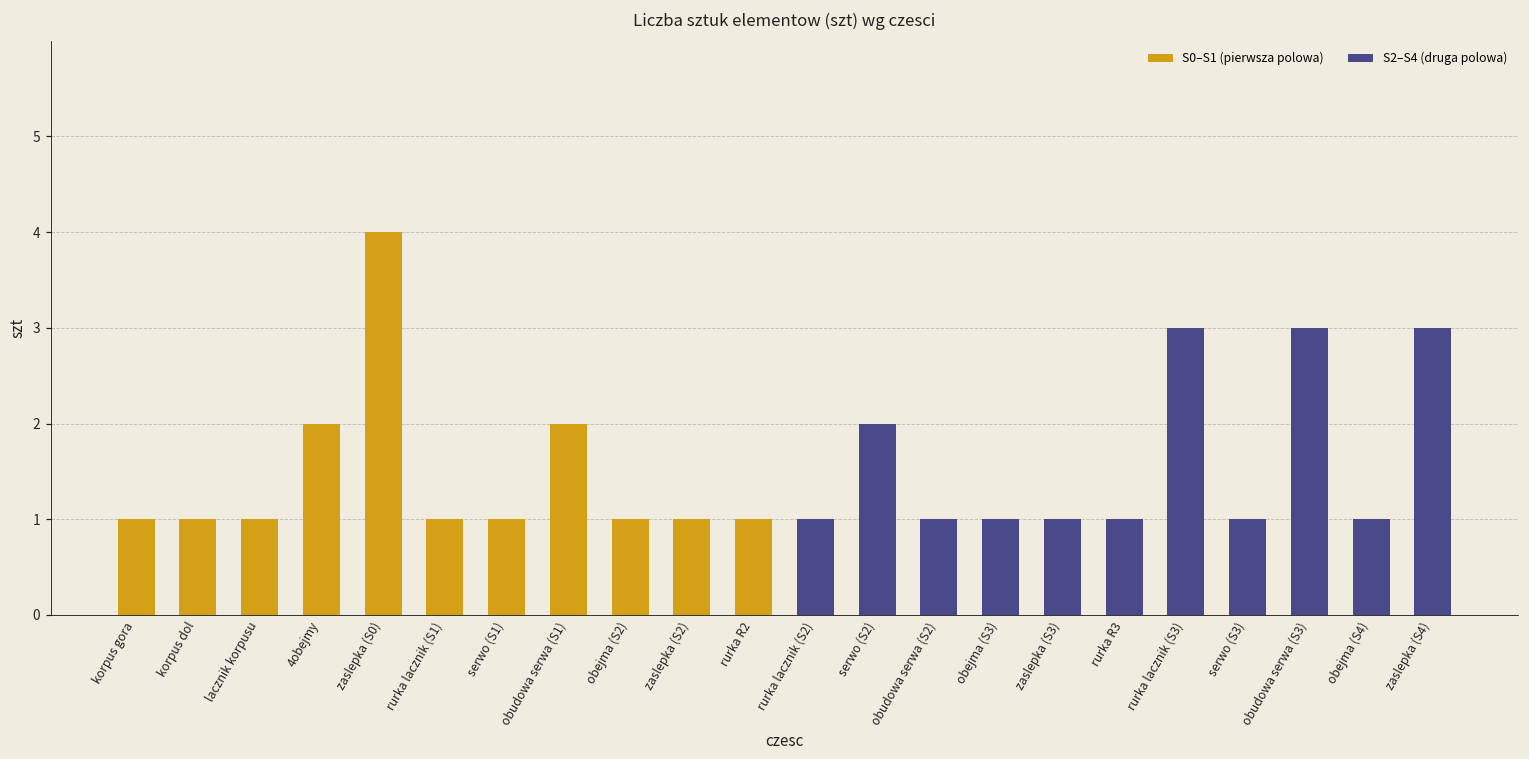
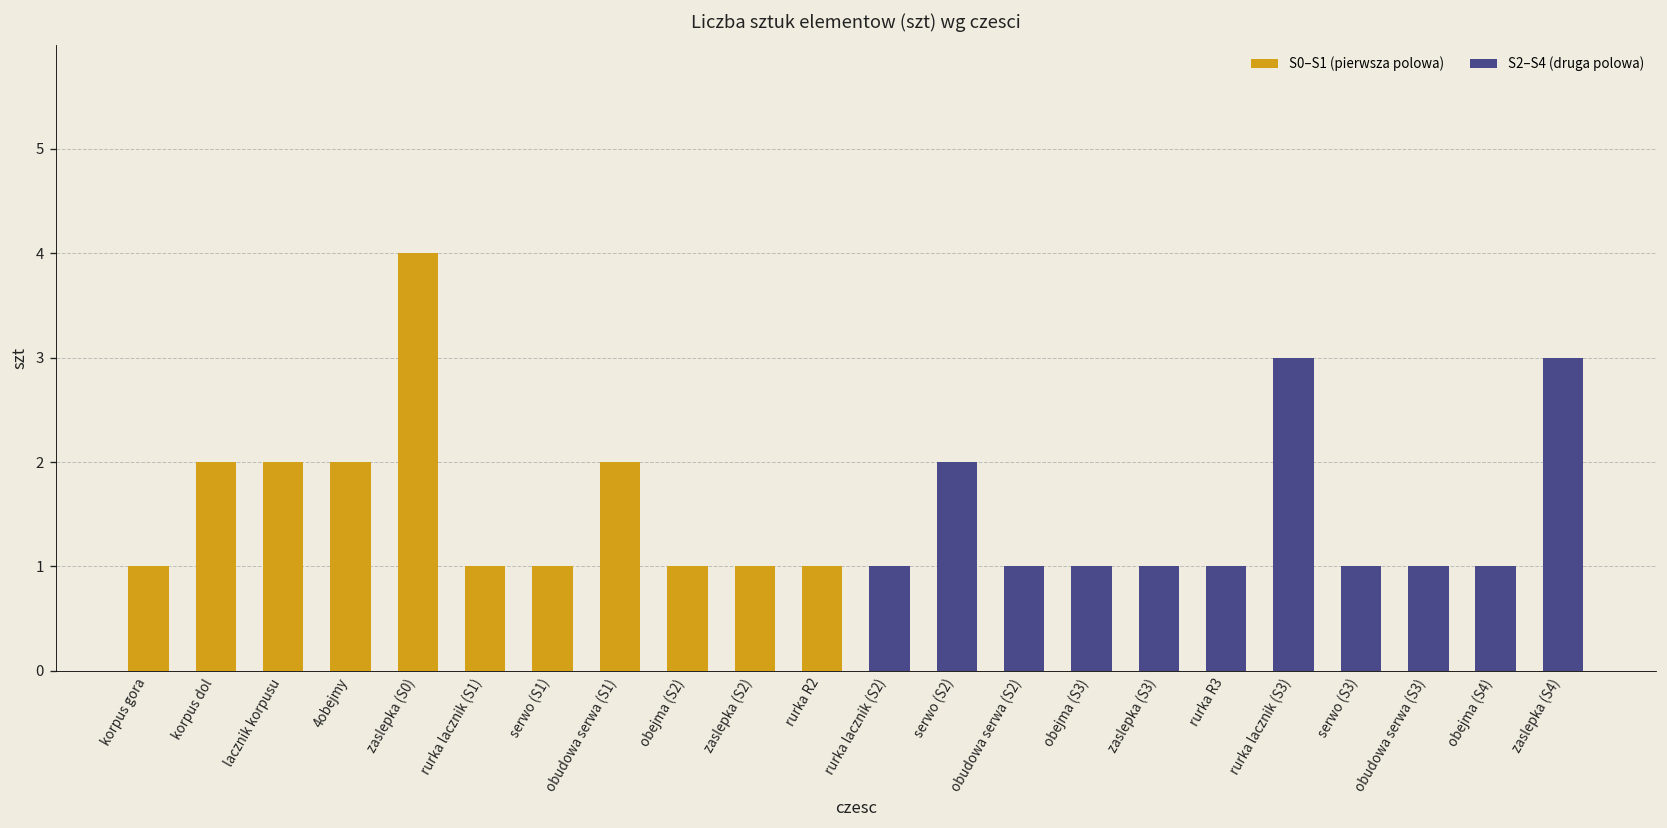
  {
    "korpus gora": 1,
-   "korpus dol": 1,
-   "lacznik korpusu": 1,
+   "korpus dol": 2,
+   "lacznik korpusu": 2,
    "4obejmy": 2,
    "zaslepka (S0)": 4,
    "rurka lacznik (S1)": 1,
    "serwo (S1)": 1,
    "obudowa serwa (S1)": 2,
    "obejma (S2)": 1,
    "zaslepka (S2)": 1,
    "rurka R2": 1,
    "rurka lacznik (S2)": 1,
    "serwo (S2)": 2,
    "obudowa serwa (S2)": 1,
    "obejma (S3)": 1,
    "zaslepka (S3)": 1,
    "rurka R3": 1,
    "rurka lacznik (S3)": 3,
    "serwo (S3)": 1,
-   "obudowa serwa (S3)": 3,
+   "obudowa serwa (S3)": 1,
    "obejma (S4)": 1,
    "zaslepka (S4)": 3
  }
